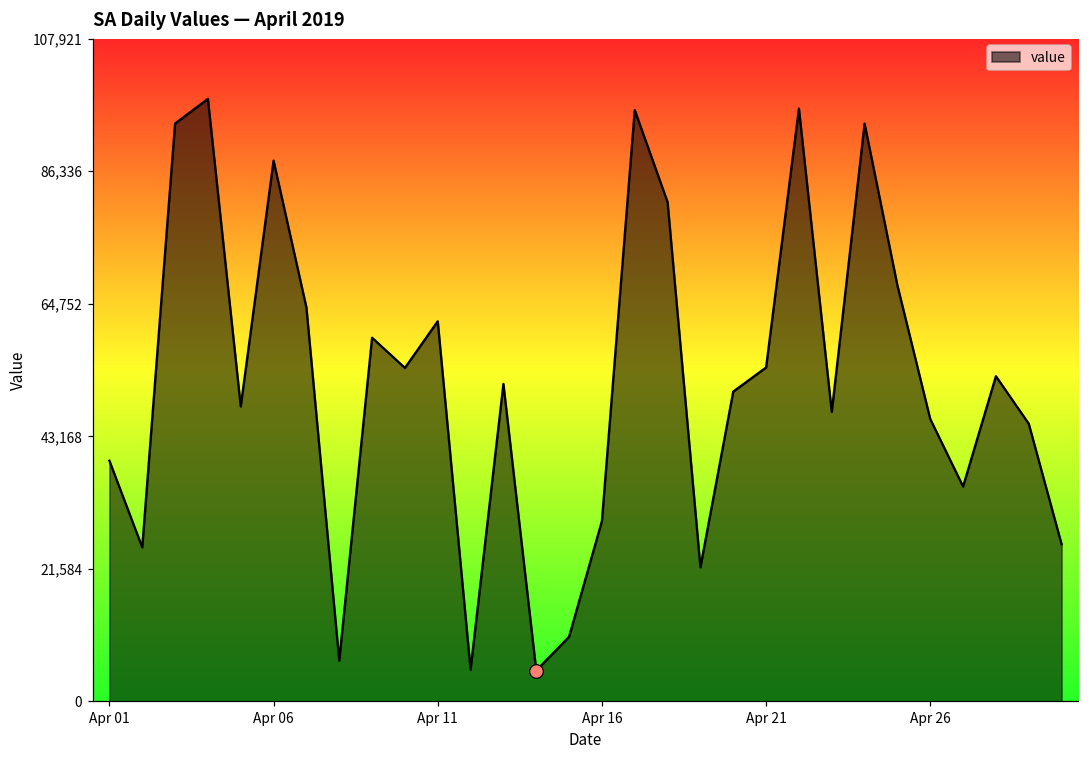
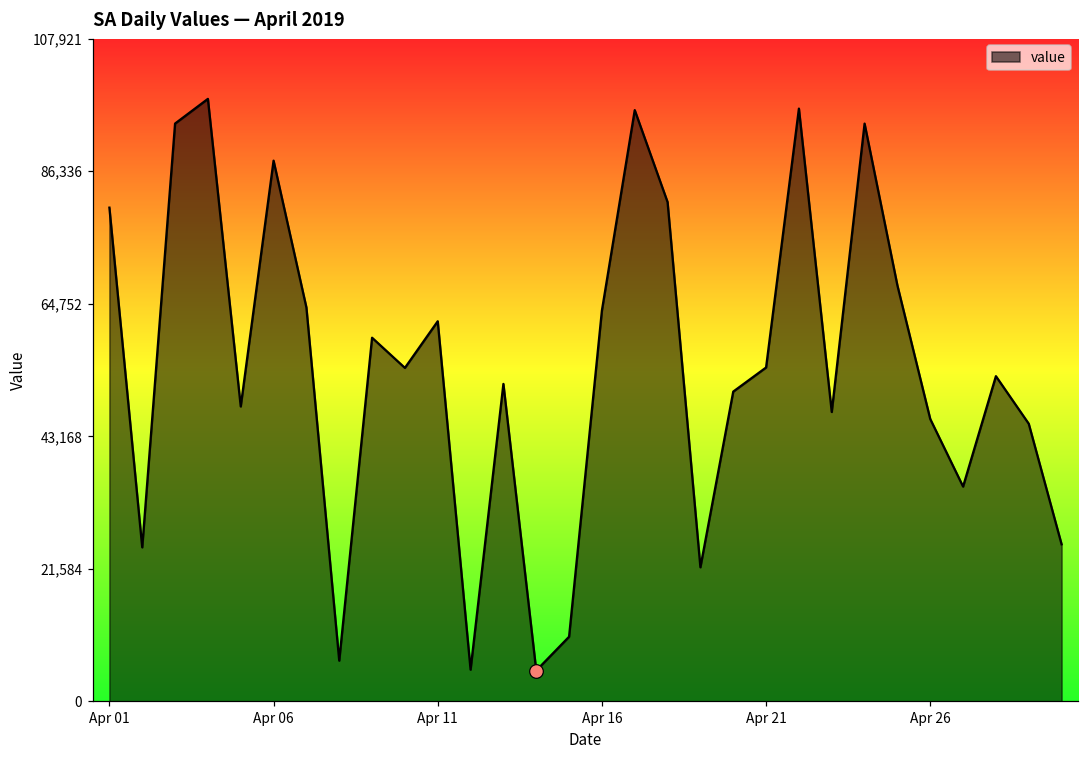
  {
    "value": {
-     "Apr 01": "39,000",
+     "Apr 01": "80,000",
      "Apr 06": "88,000",
      "Apr 11": "62,000",
-     "Apr 16": "29,000",
+     "Apr 16": "64,000",
      "Apr 21": "54,000",
      "Apr 26": "46,000"
    }
  }
